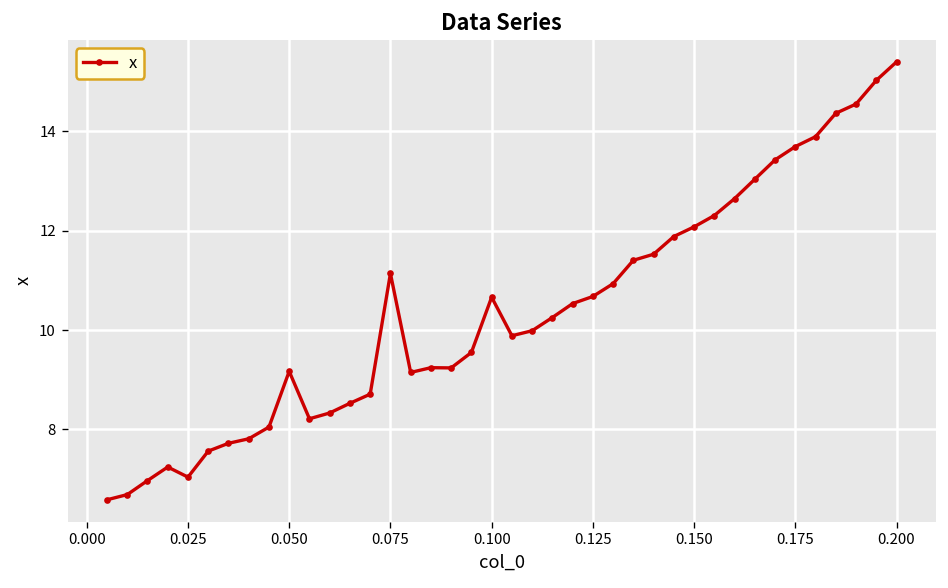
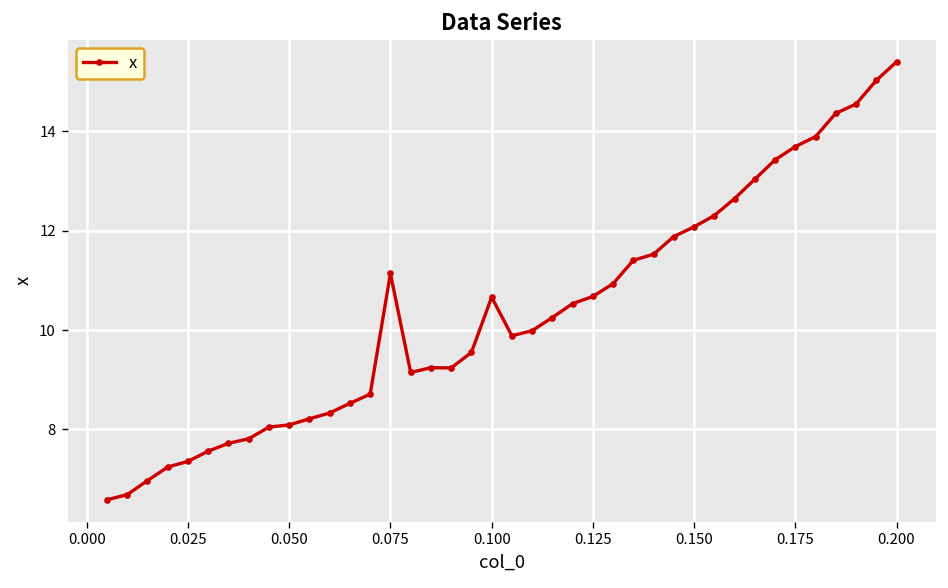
  {
-   "0.025": 7.0,
-   "0.050": 9.2,
+   "0.025": 7.4,
+   "0.050": 8.1,
    "0.075": 11.1,
    "0.100": 10.7,
    "0.125": 10.7,
    "0.150": 12.1,
    "0.175": 13.7,
    "0.200": 15.4
  }
